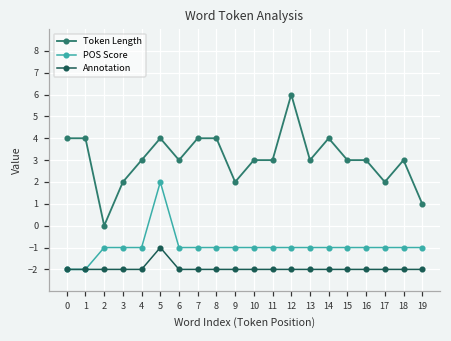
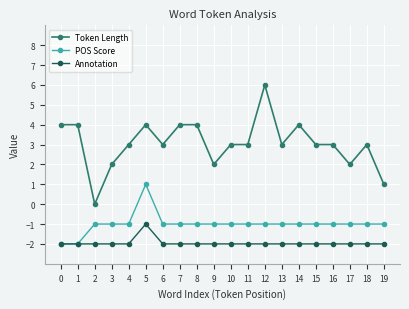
  {
    "POS Score": {
      "2": -1,
      "3": -1,
      "4": -1,
-     "5": 2,
+     "5": 1,
      "6": -1,
      "7": -1,
      "8": -1,
      "9": -1,
      "10": -1,
      "11": -1,
      "12": -1,
      "13": -1,
      "14": -1,
      "15": -1,
      "16": -1,
      "17": -1,
      "18": -1,
      "19": -1
    }
  }
